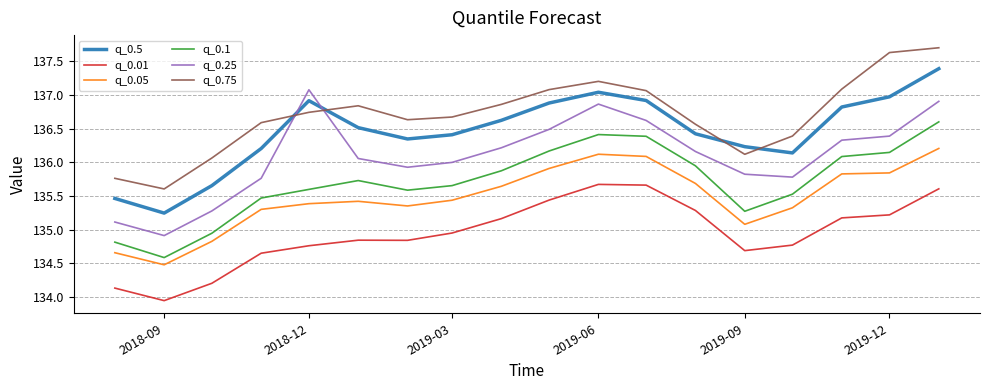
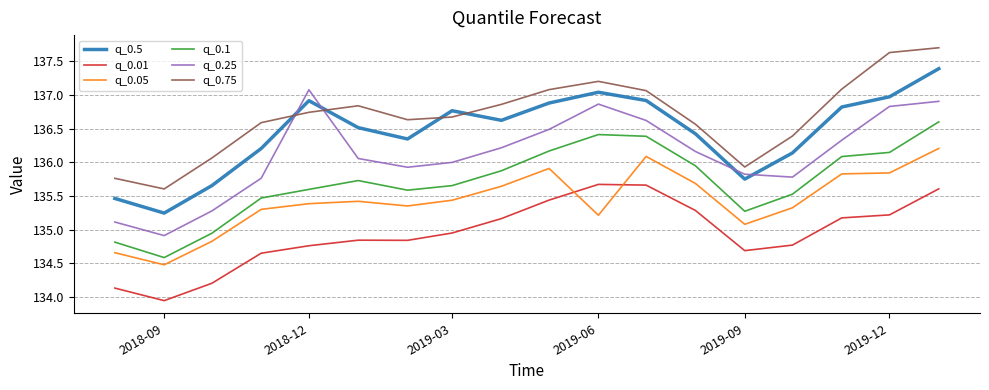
  {
    "q_0.5": {
      "2018-09": 135.2,
      "2018-12": 136.9,
-     "2019-03": 136.4,
+     "2019-03": 136.8,
      "2019-06": 137.0,
-     "2019-09": 136.2,
+     "2019-09": 135.8,
      "2019-12": 137.0
    },
    "q_0.01": {
      "2018-09": 133.9,
      "2018-12": 134.8,
      "2019-03": 135.0,
      "2019-06": 135.7,
      "2019-09": 134.7,
      "2019-12": 135.2
    },
    "q_0.05": {
      "2018-09": 134.5,
      "2018-12": 135.4,
      "2019-03": 135.4,
-     "2019-06": 136.1,
+     "2019-06": 135.2,
      "2019-09": 135.1,
      "2019-12": 135.8
    },
    "q_0.1": {
      "2018-09": 134.6,
      "2018-12": 135.6,
      "2019-03": 135.7,
      "2019-06": 136.4,
      "2019-09": 135.3,
      "2019-12": 136.1
    },
    "q_0.25": {
      "2018-09": 134.9,
      "2018-12": 137.1,
      "2019-03": 136.0,
      "2019-06": 136.9,
      "2019-09": 135.8,
-     "2019-12": 136.4
+     "2019-12": 136.8
    },
    "q_0.75": {
      "2018-09": 135.6,
      "2018-12": 136.7,
      "2019-03": 136.7,
      "2019-06": 137.2,
-     "2019-09": 136.1,
+     "2019-09": 135.9,
      "2019-12": 137.6
    }
  }
